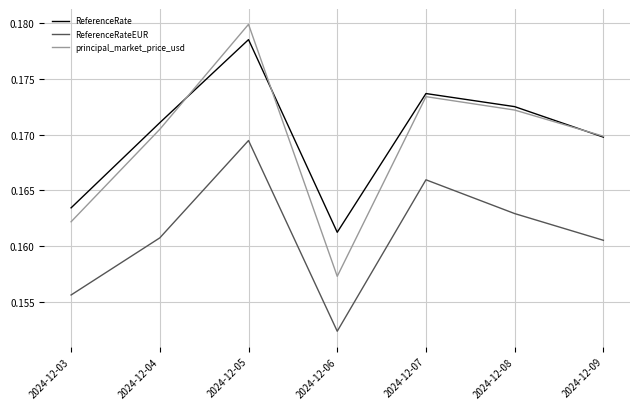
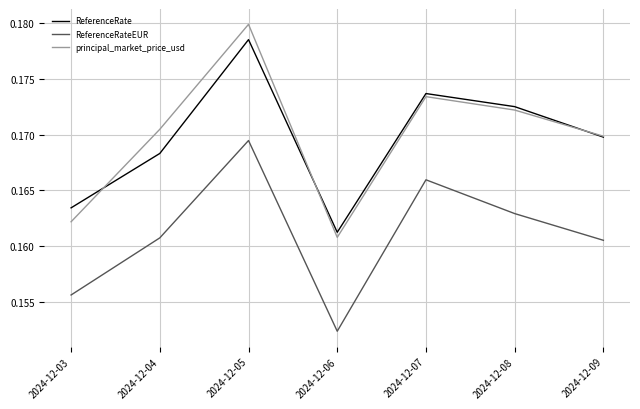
  {
    "ReferenceRate": {
      "2024-12-03": 0.1634,
-     "2024-12-04": 0.1711,
+     "2024-12-04": 0.1683,
      "2024-12-05": 0.1785,
      "2024-12-06": 0.1612,
      "2024-12-07": 0.1737,
      "2024-12-08": 0.1725
    },
    "ReferenceRateEUR": {
      "2024-12-03": 0.1556,
      "2024-12-04": 0.1607,
      "2024-12-05": 0.1695,
      "2024-12-06": 0.1523,
      "2024-12-07": 0.1659,
      "2024-12-08": 0.1629,
      "2024-12-09": 0.1605
    },
    "principal_market_price_usd": {
      "2024-12-03": 0.1622,
      "2024-12-04": 0.1705,
      "2024-12-05": 0.1799,
-     "2024-12-06": 0.1573,
+     "2024-12-06": 0.1608,
      "2024-12-07": 0.1734,
      "2024-12-08": 0.1722
    }
  }
